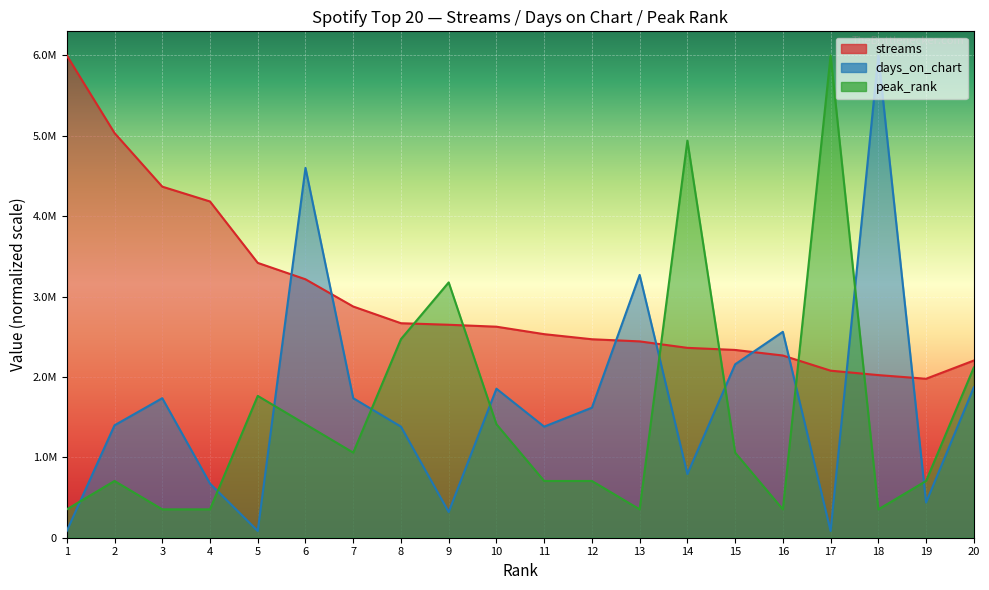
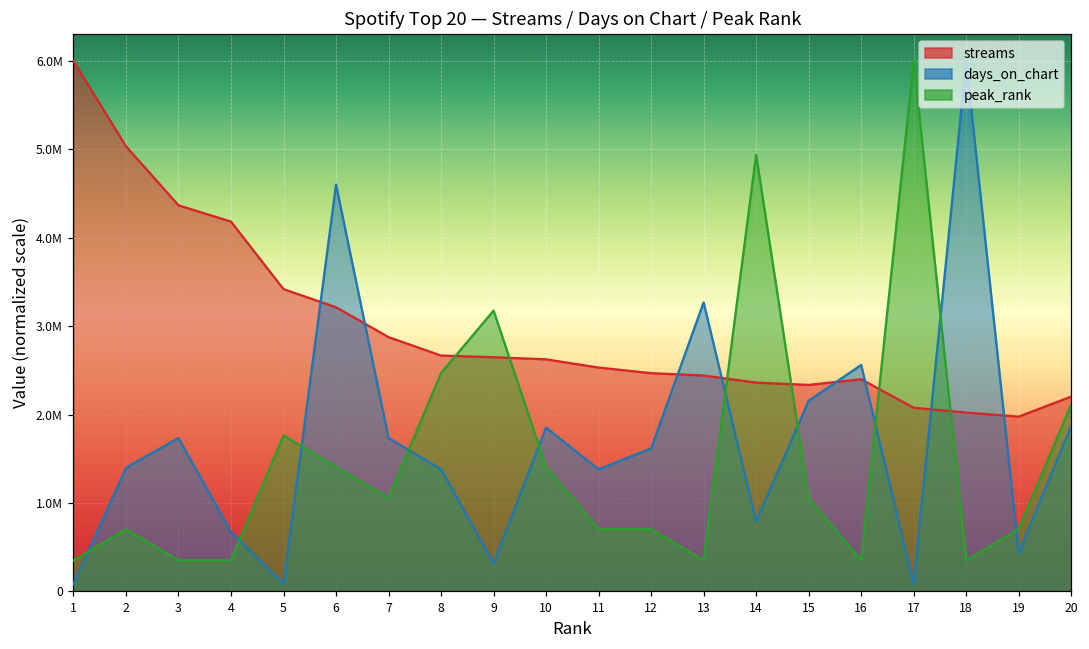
  {
    "streams": {
      "1": 6000000,
      "2": 5000000,
      "3": 4400000,
      "4": 4200000,
      "5": 3400000,
      "6": 3200000,
      "7": 2900000,
      "8": 2700000,
      "9": 2600000,
      "10": 2600000,
      "11": 2500000,
      "12": 2500000,
      "13": 2400000,
      "14": 2400000,
      "15": 2300000,
-     "16": 2300000,
+     "16": 2400000,
      "17": 2100000,
      "18": 2000000,
      "19": 2000000,
      "20": 2200000
    },
    "days_on_chart": {
      "1": 100000,
      "2": 1400000,
      "3": 1700000,
      "4": 700000,
      "5": 100000,
      "6": 4600000,
      "7": 1700000,
      "8": 1400000,
      "9": 300000,
      "10": 1900000,
      "11": 1400000,
      "12": 1600000,
      "13": 3300000,
      "14": 800000,
      "15": 2200000,
      "16": 2600000,
      "17": 100000,
      "19": 400000,
      "20": 1900000
    },
    "peak_rank": {
      "1": 400000,
      "2": 700000,
      "3": 400000,
      "4": 400000,
      "5": 1800000,
      "6": 1400000,
      "7": 1100000,
      "8": 2500000,
      "9": 3200000,
      "10": 1400000,
      "11": 700000,
      "12": 700000,
      "13": 400000,
      "14": 4900000,
      "15": 1100000,
      "16": 400000,
      "17": 6000000,
      "18": 400000,
      "19": 700000,
      "20": 2100000
    }
  }
